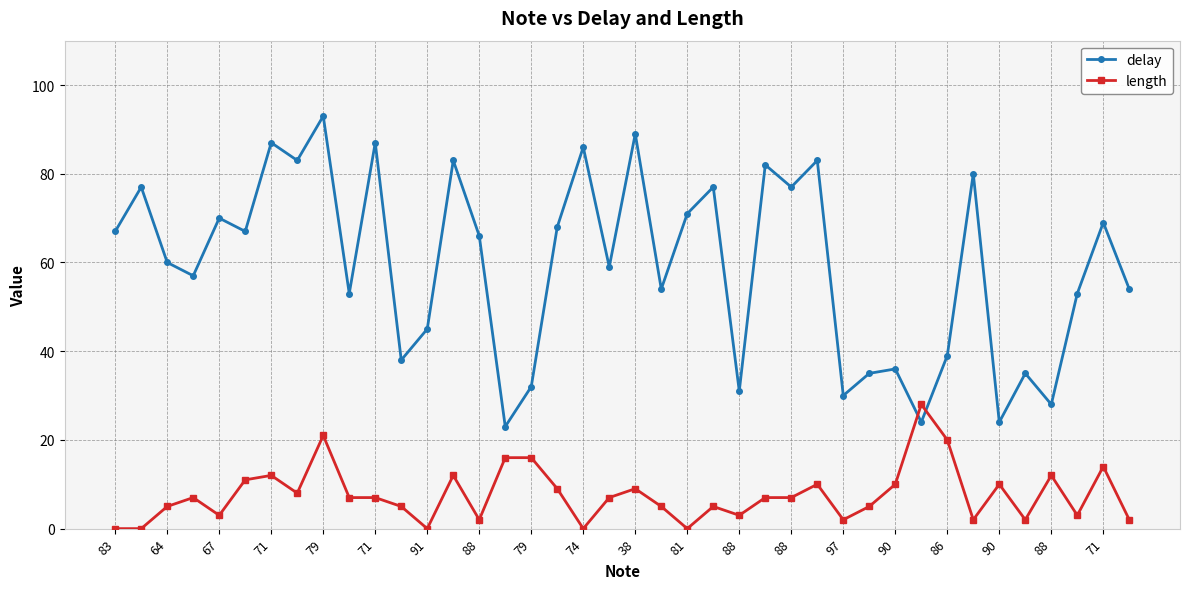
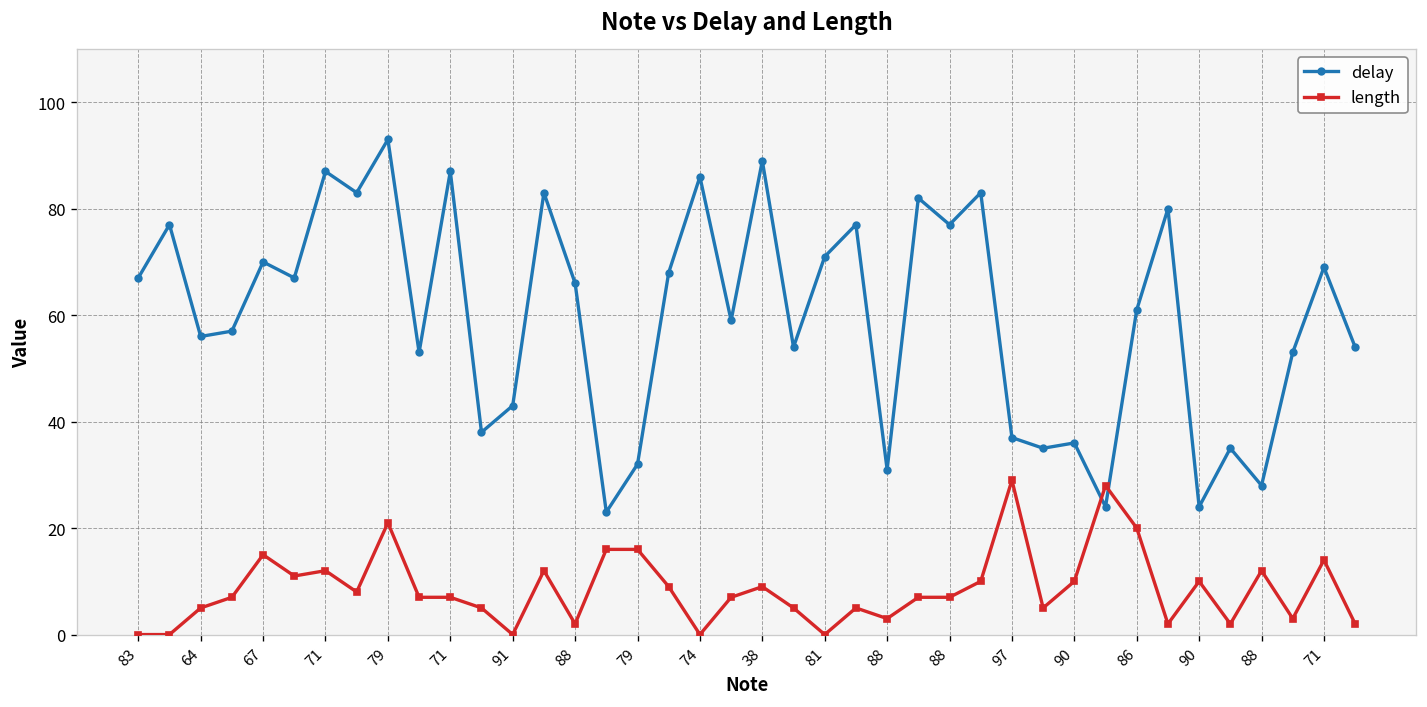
  {
    "delay": {
      "83": 67,
-     "64": 60,
+     "64": 56,
      "67": 70,
-     "91": 45,
+     "91": 43,
      "74": 86,
      "38": 89,
      "81": 71,
-     "97": 30,
-     "86": 39
+     "97": 37,
+     "86": 61
    },
    "length": {
      "83": 0,
      "64": 5,
-     "67": 3,
+     "67": 15,
      "91": 0,
      "74": 0,
      "38": 9,
      "81": 0,
-     "97": 2,
+     "97": 29,
      "86": 20
    }
  }
